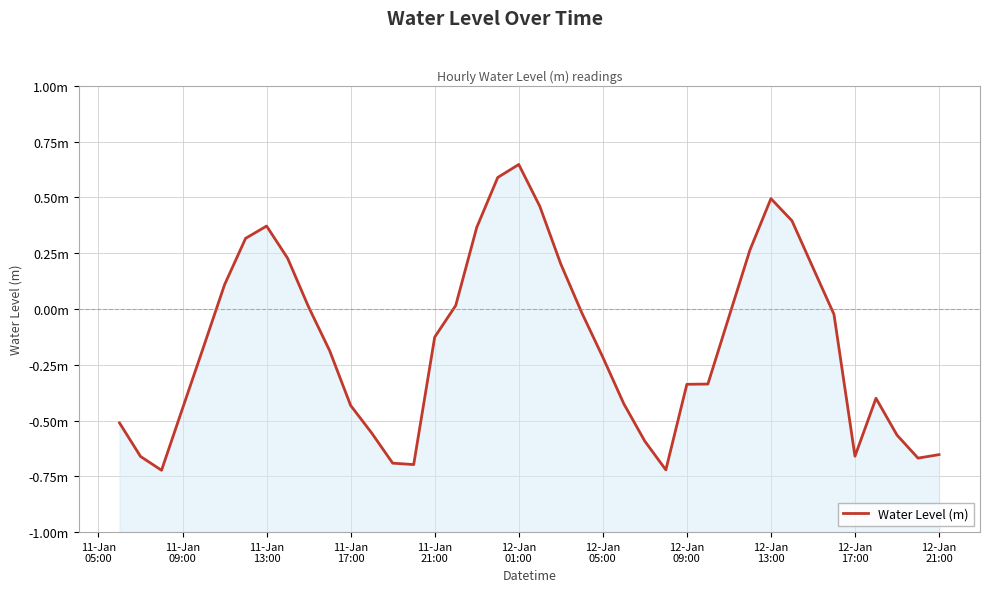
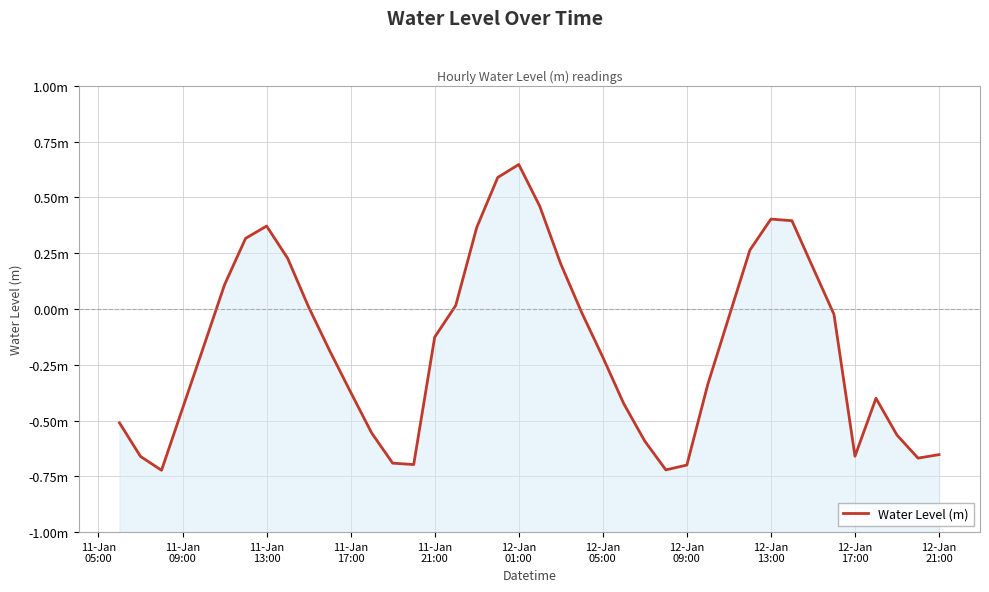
  {
    "11-Jan 09:00": "-0.45m",
    "11-Jan 13:00": "0.37m",
-   "11-Jan 17:00": "-0.43m",
+   "11-Jan 17:00": "-0.37m",
    "11-Jan 21:00": "-0.13m",
    "12-Jan 01:00": "0.65m",
    "12-Jan 05:00": "-0.22m",
-   "12-Jan 09:00": "-0.34m",
-   "12-Jan 13:00": "0.49m",
+   "12-Jan 09:00": "-0.70m",
+   "12-Jan 13:00": "0.40m",
    "12-Jan 17:00": "-0.66m",
    "12-Jan 21:00": "-0.65m"
  }
